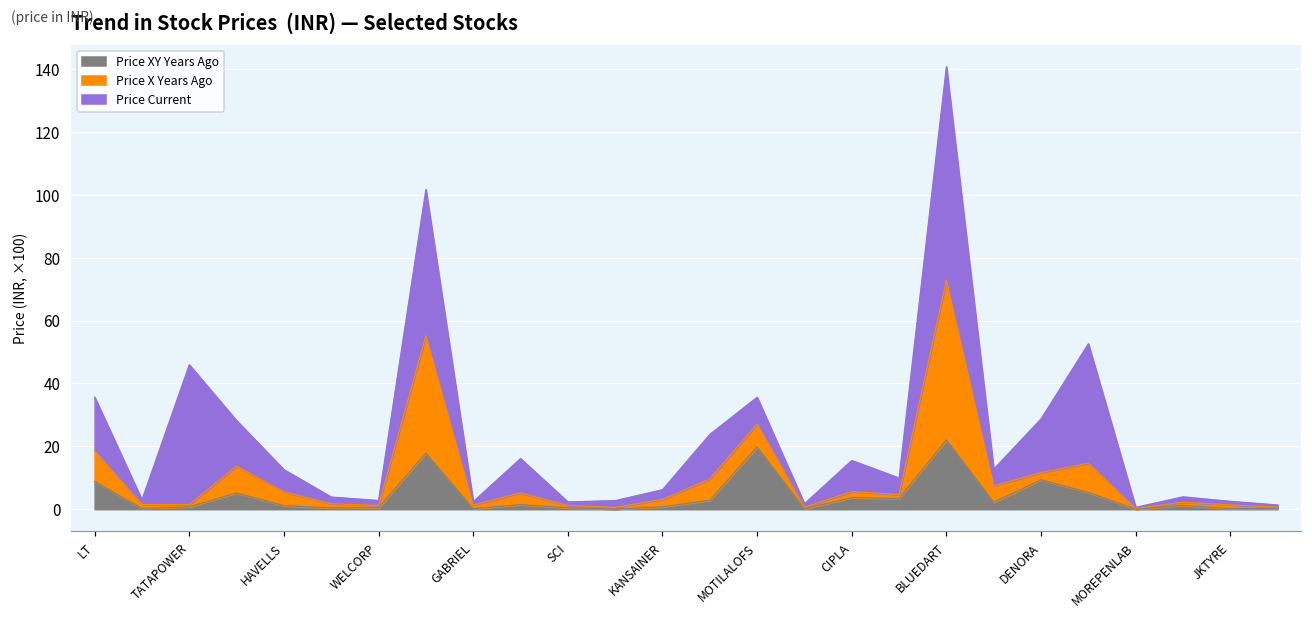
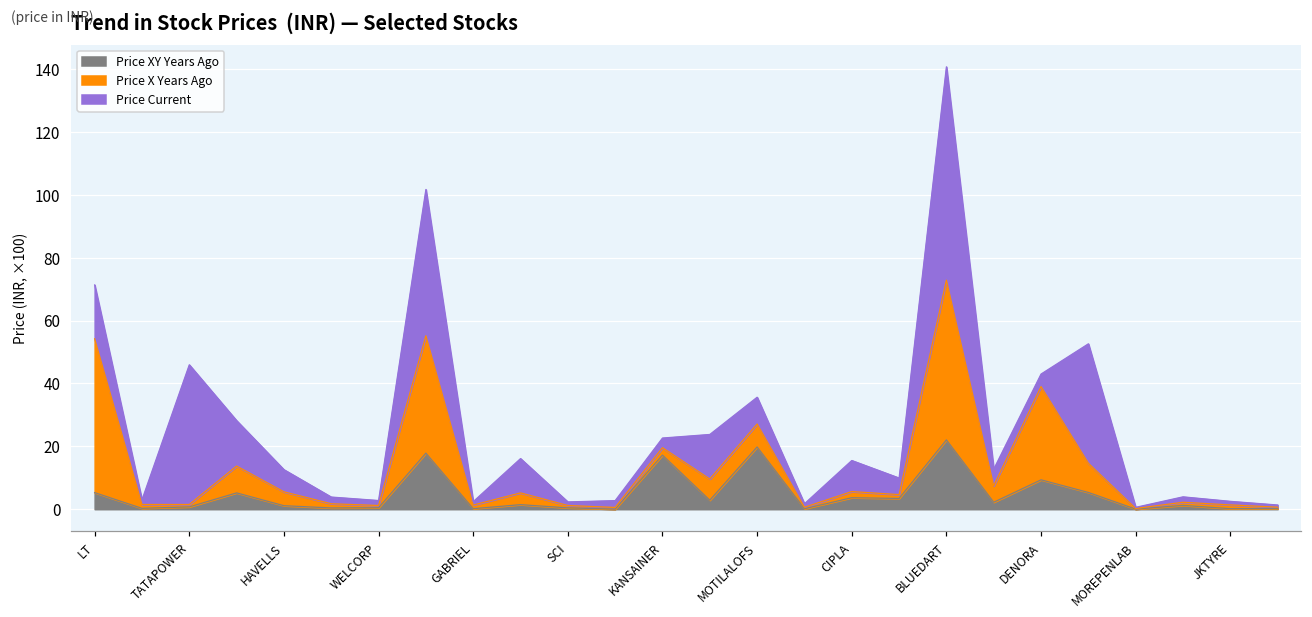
  {
    "Price XY Years Ago": {
-     "LT": 9,
+     "LT": 5,
      "HAVELLS": 1,
      "GABRIEL": 0,
-     "KANSAINER": 1,
+     "KANSAINER": 17,
      "MOTILALOFS": 20,
      "CIPLA": 4,
      "BLUEDART": 22,
      "DENORA": 9,
      "JKTYRE": 0
    },
    "Price X Years Ago": {
-     "LT": 10,
+     "LT": 49,
      "HAVELLS": 6,
      "GABRIEL": 1,
      "MOTILALOFS": 27,
      "CIPLA": 6,
      "BLUEDART": 73,
-     "DENORA": 2,
+     "DENORA": 30,
      "JKTYRE": 1
    },
    "Price Current": {
      "LT": 17,
      "TATAPOWER": 44,
      "HAVELLS": 7,
      "WELCORP": 2,
      "GABRIEL": 1,
      "SCI": 1,
      "KANSAINER": 3,
      "MOTILALOFS": 9,
      "CIPLA": 10,
      "BLUEDART": 68,
-     "DENORA": 17,
+     "DENORA": 4,
      "JKTYRE": 1
    }
  }
